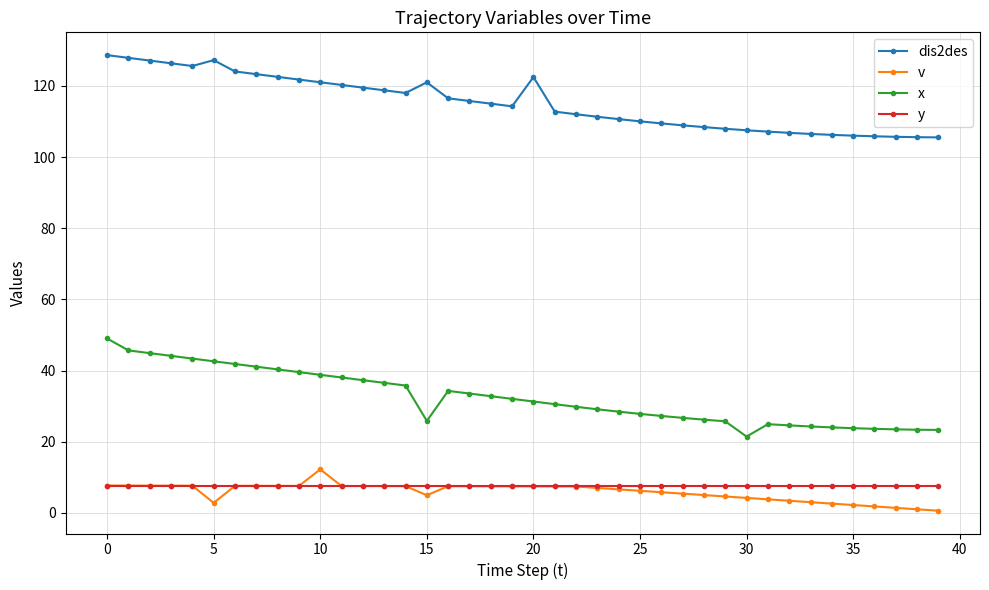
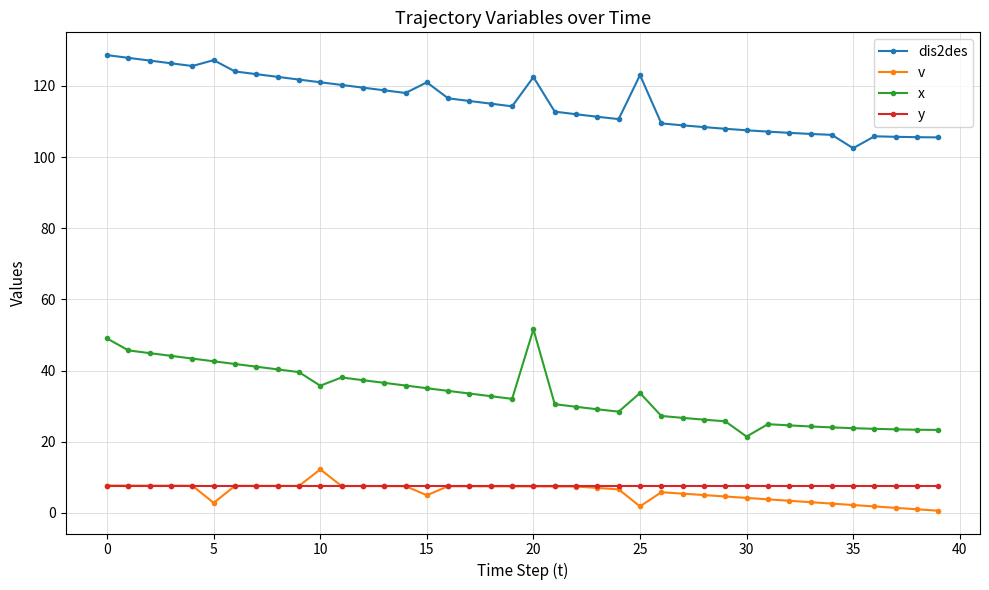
  {
    "dis2des": {
      "0": 129,
      "5": 127,
      "10": 121,
      "15": 121,
      "20": 122,
-     "25": 110,
+     "25": 123,
      "30": 108,
-     "35": 106
+     "35": 102
    },
    "v": {
      "5": 3,
      "10": 12,
      "15": 5,
-     "25": 6,
+     "25": 2,
      "30": 4,
      "35": 2
    },
    "x": {
      "0": 49,
      "5": 43,
-     "10": 39,
-     "15": 26,
-     "20": 31,
-     "25": 28,
+     "10": 36,
+     "15": 35,
+     "20": 52,
+     "25": 34,
      "30": 21,
      "35": 24
    },
    "y": {
      "5": 8,
      "10": 8,
      "15": 8,
      "25": 8,
      "30": 8,
      "35": 8
    }
  }
